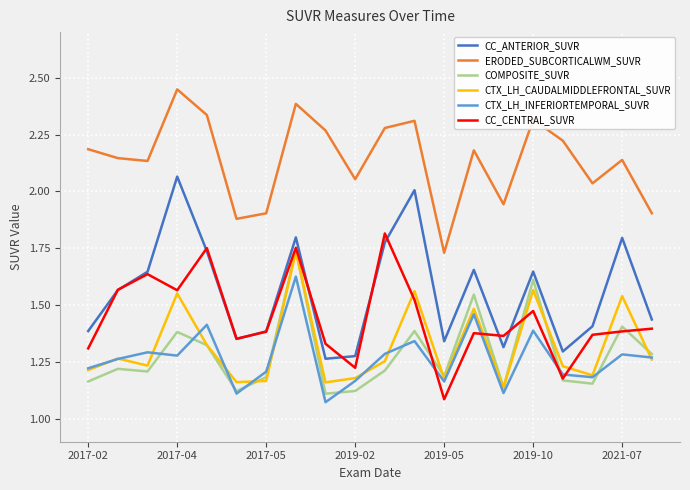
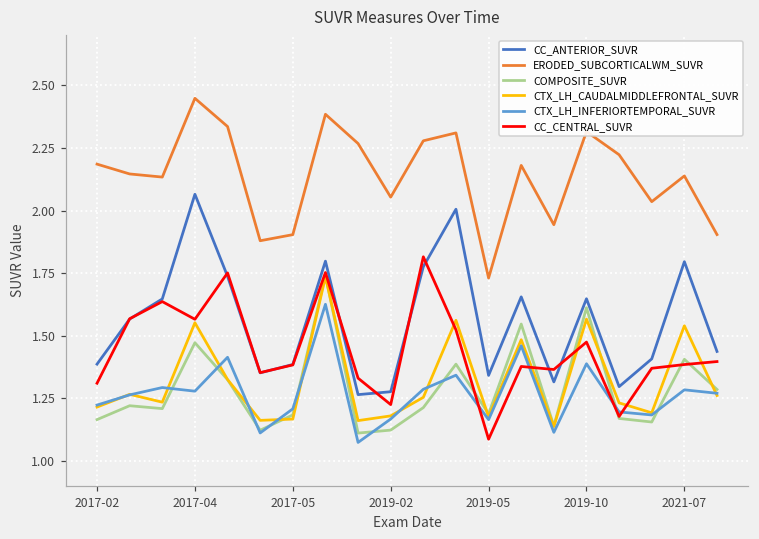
  {
    "ERODED_SUBCORTICALWM_SUVR": {
      "2017-04": 2.45,
      "2019-05": 1.73
    },
    "COMPOSITE_SUVR": {
-     "2017-04": 1.38,
+     "2017-04": 1.47,
      "2019-05": 1.19
    },
    "CTX_LH_CAUDALMIDDLEFRONTAL_SUVR": {
      "2017-04": 1.55,
      "2019-05": 1.18
    },
    "CC_CENTRAL_SUVR": {
      "2017-04": 1.57,
      "2019-05": 1.09
    }
  }
